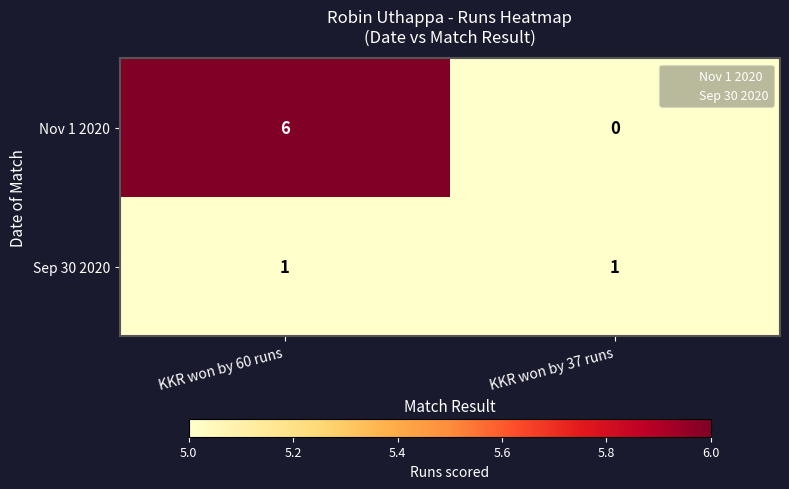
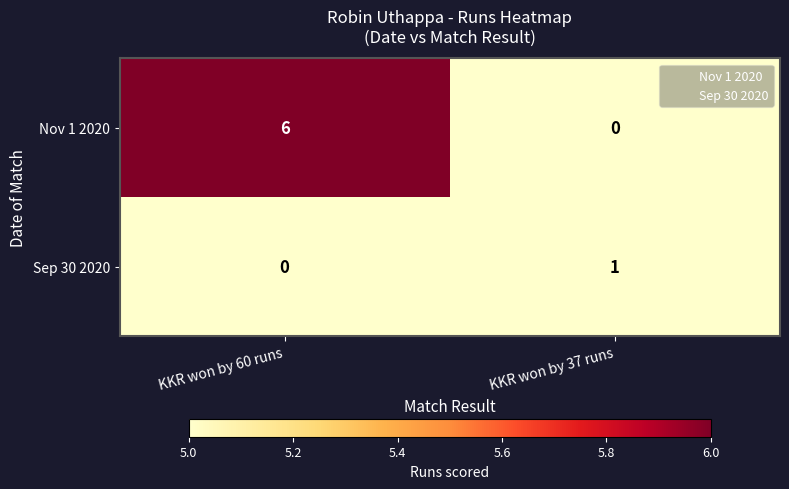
  {
    "Nov 1 2020": {
      "KKR won by 60 runs": 6,
      "KKR won by 37 runs": 0
    },
    "Sep 30 2020": {
-     "KKR won by 60 runs": 1,
+     "KKR won by 60 runs": 0,
      "KKR won by 37 runs": 1
    }
  }
